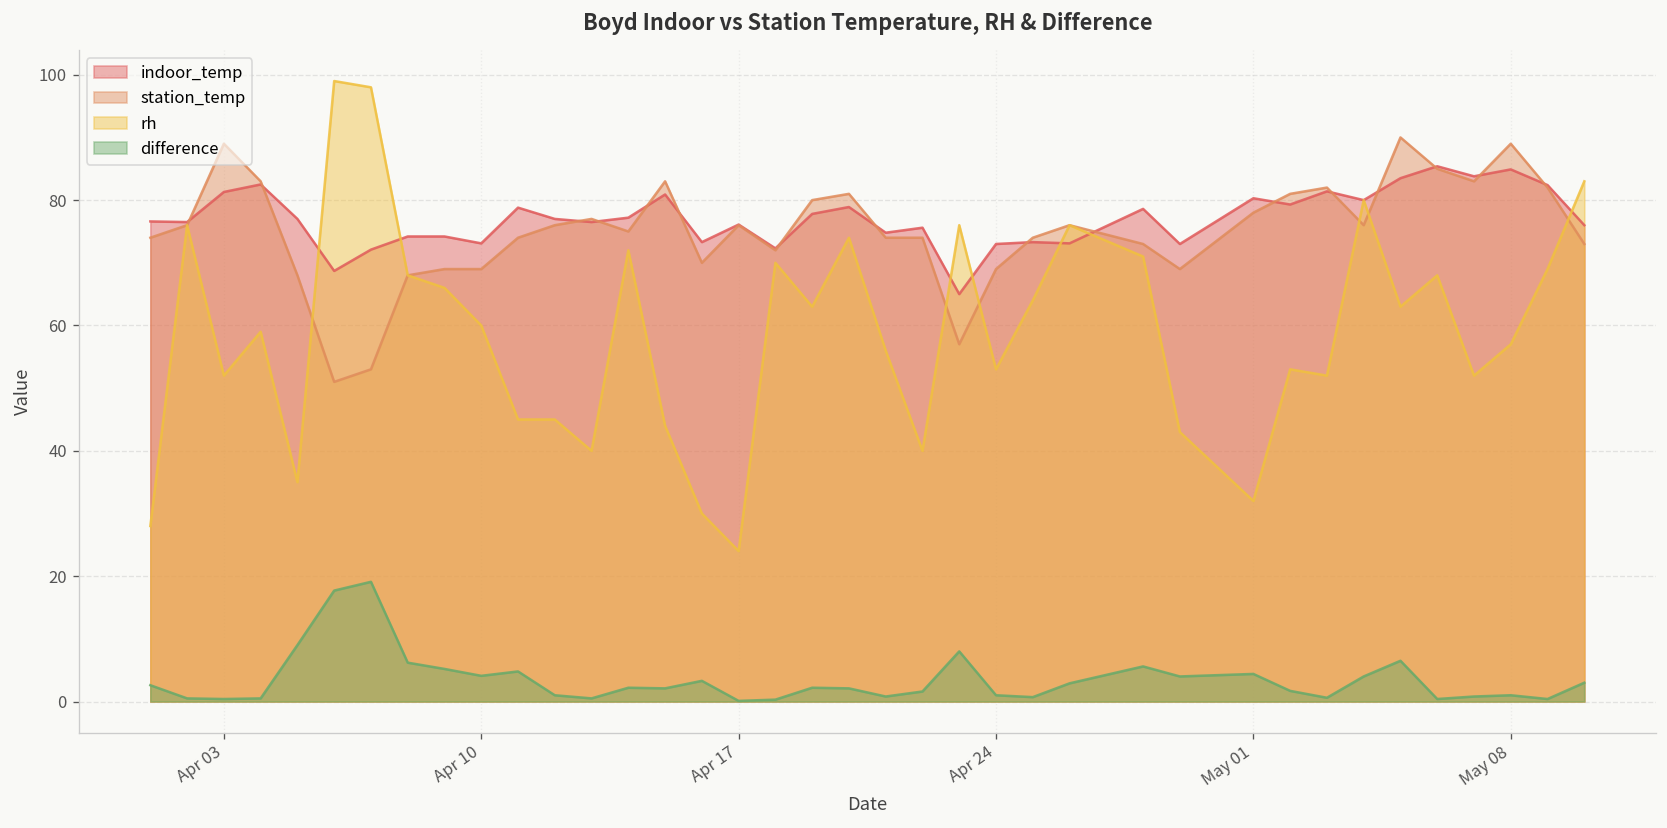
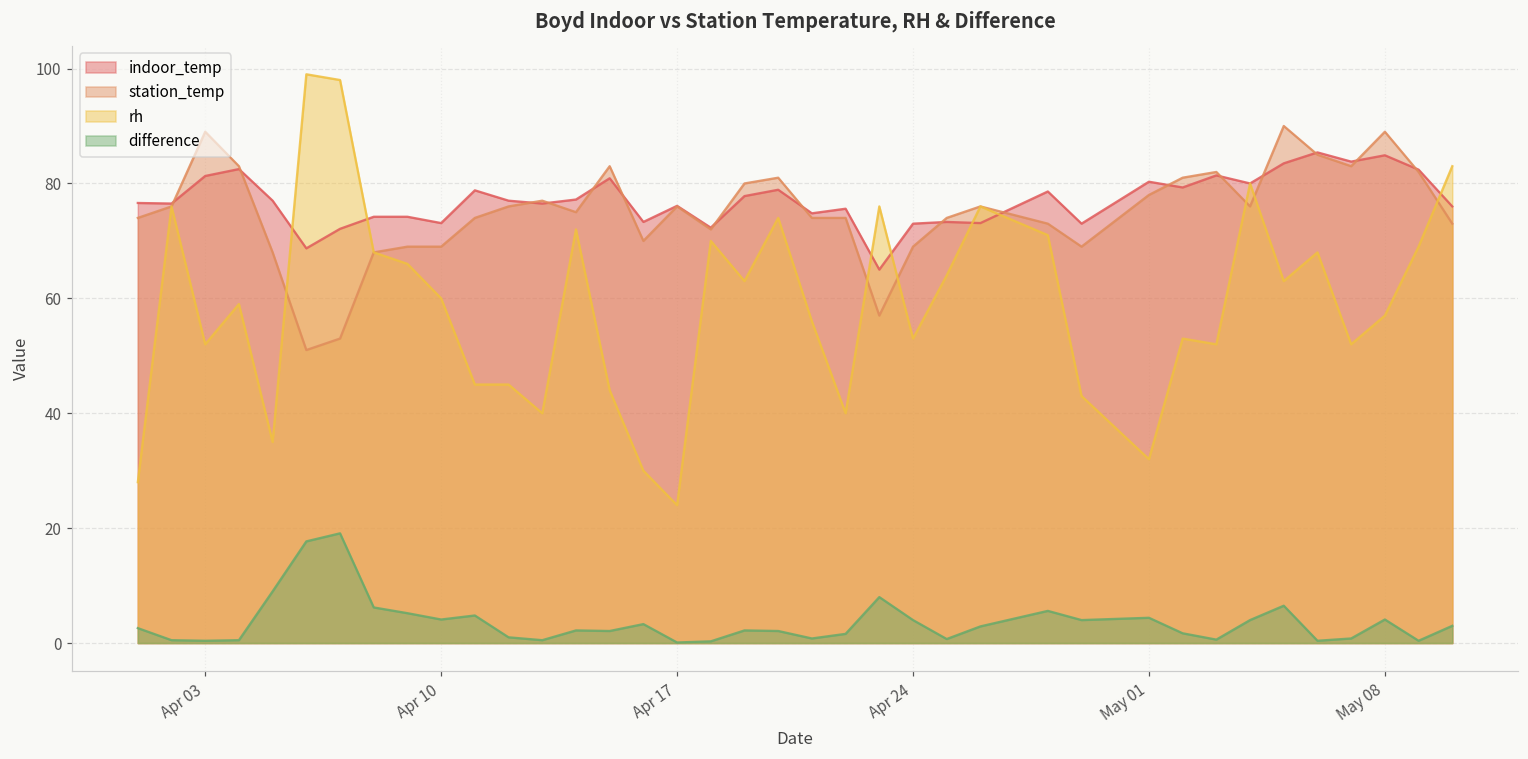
  {
    "difference": {
      "Apr 03": 0,
      "Apr 10": 4,
      "Apr 17": 0,
-     "Apr 24": 1,
+     "Apr 24": 4,
      "May 01": 4,
-     "May 08": 1
+     "May 08": 4
    }
  }
